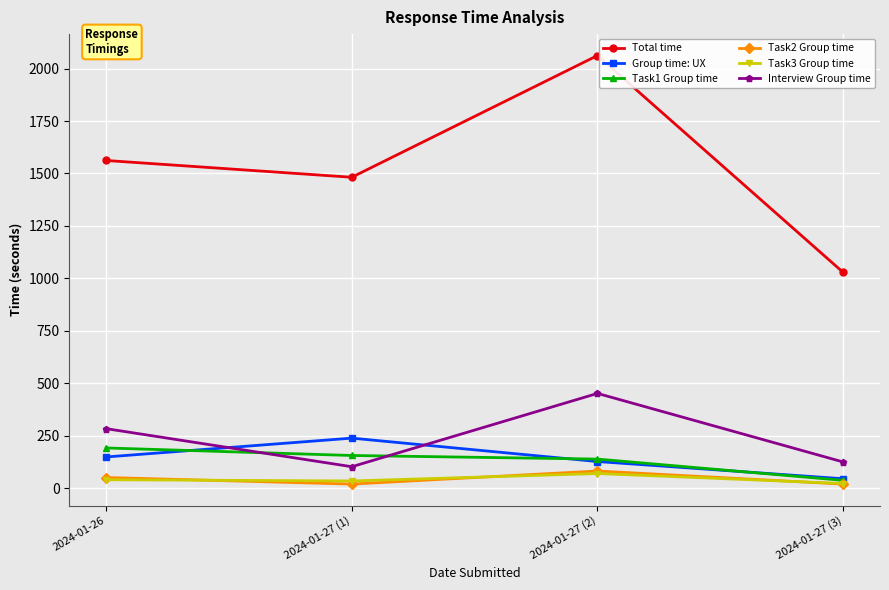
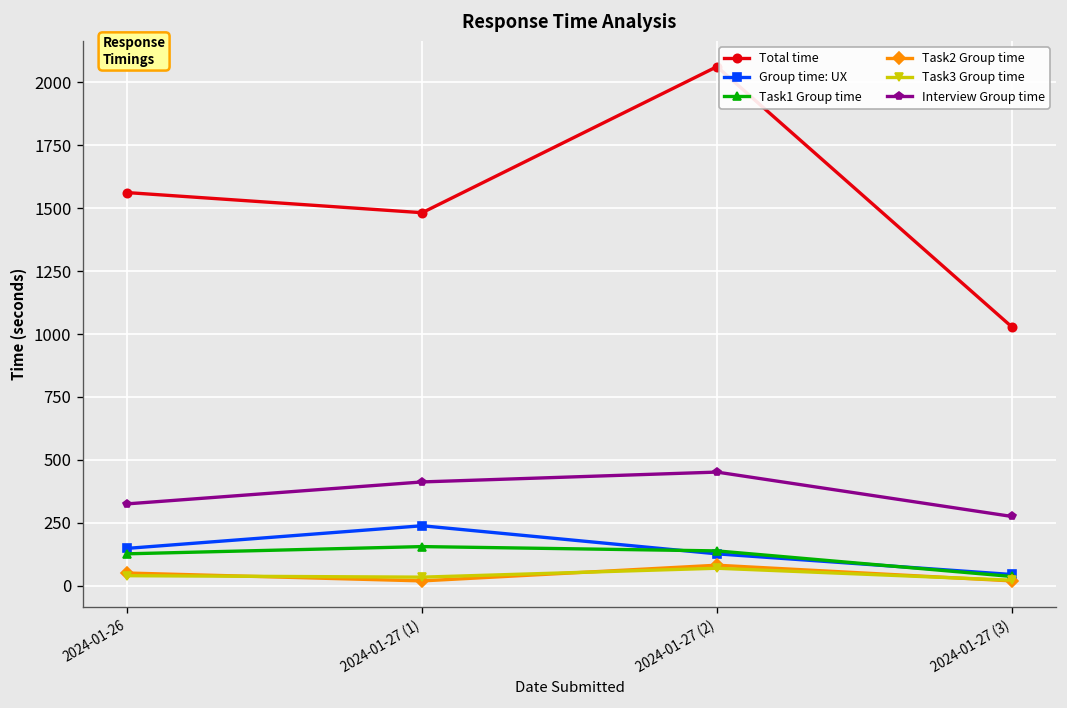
  {
    "Total time": {
      "2024-01-26": 1560,
      "2024-01-27 (1)": 1480,
      "2024-01-27 (2)": 2060,
      "2024-01-27 (3)": 1030
    },
    "Group time: UX": {
      "2024-01-26": 150,
      "2024-01-27 (1)": 240
    },
    "Task1 Group time": {
-     "2024-01-26": 190,
+     "2024-01-26": 130,
      "2024-01-27 (1)": 160
    },
    "Task2 Group time": {
      "2024-01-27 (1)": 20
    },
    "Task3 Group time": {
      "2024-01-27 (1)": 30
    },
    "Interview Group time": {
-     "2024-01-26": 280,
-     "2024-01-27 (1)": 100,
+     "2024-01-26": 330,
+     "2024-01-27 (1)": 410,
      "2024-01-27 (2)": 450,
-     "2024-01-27 (3)": 120
+     "2024-01-27 (3)": 280
    }
  }
